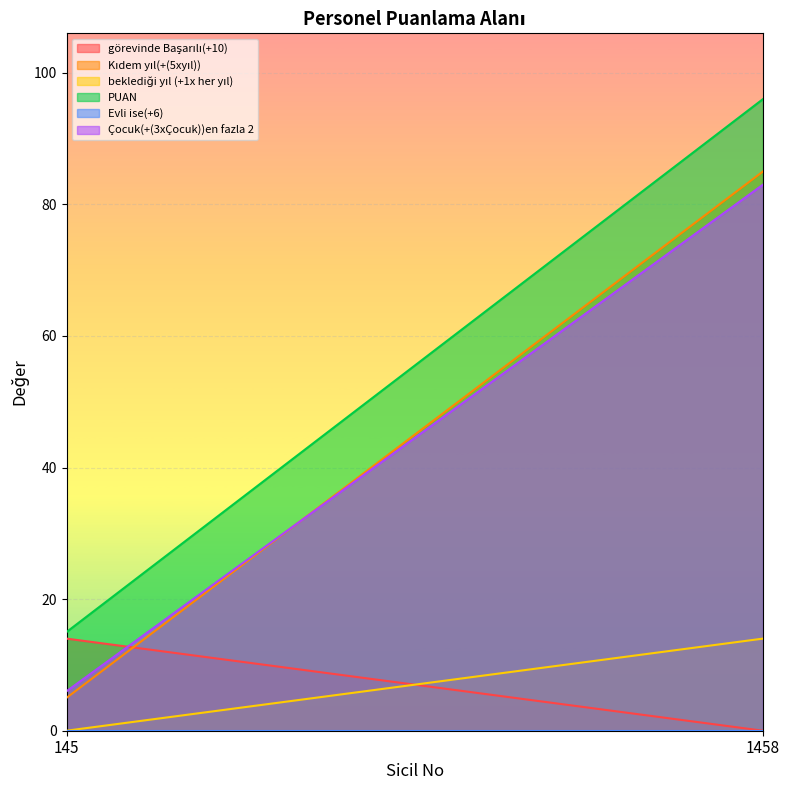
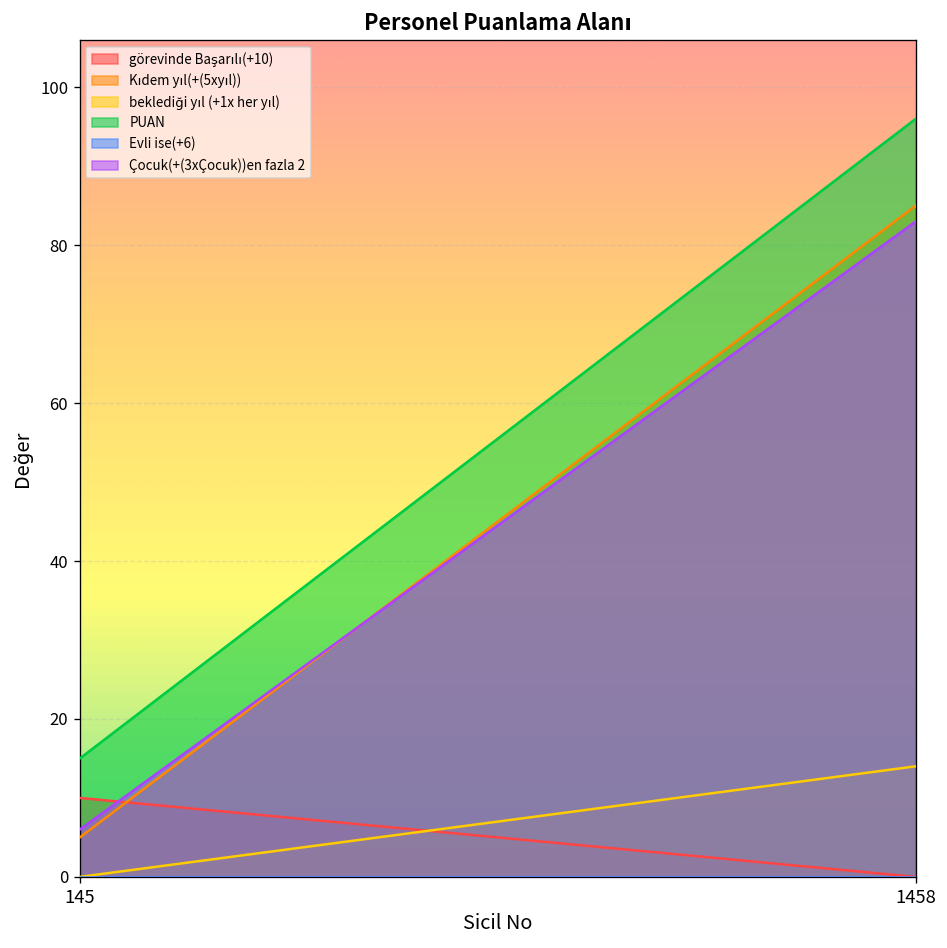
  {
    "görevinde Başarılı(+10)": {
-     "145": 14
+     "145": 10
    },
    "PUAN": {
      "145": 15,
      "1458": 96
    },
    "Çocuk(+(3xÇocuk))en fazla 2": {
      "145": 6,
      "1458": 83
    }
  }
